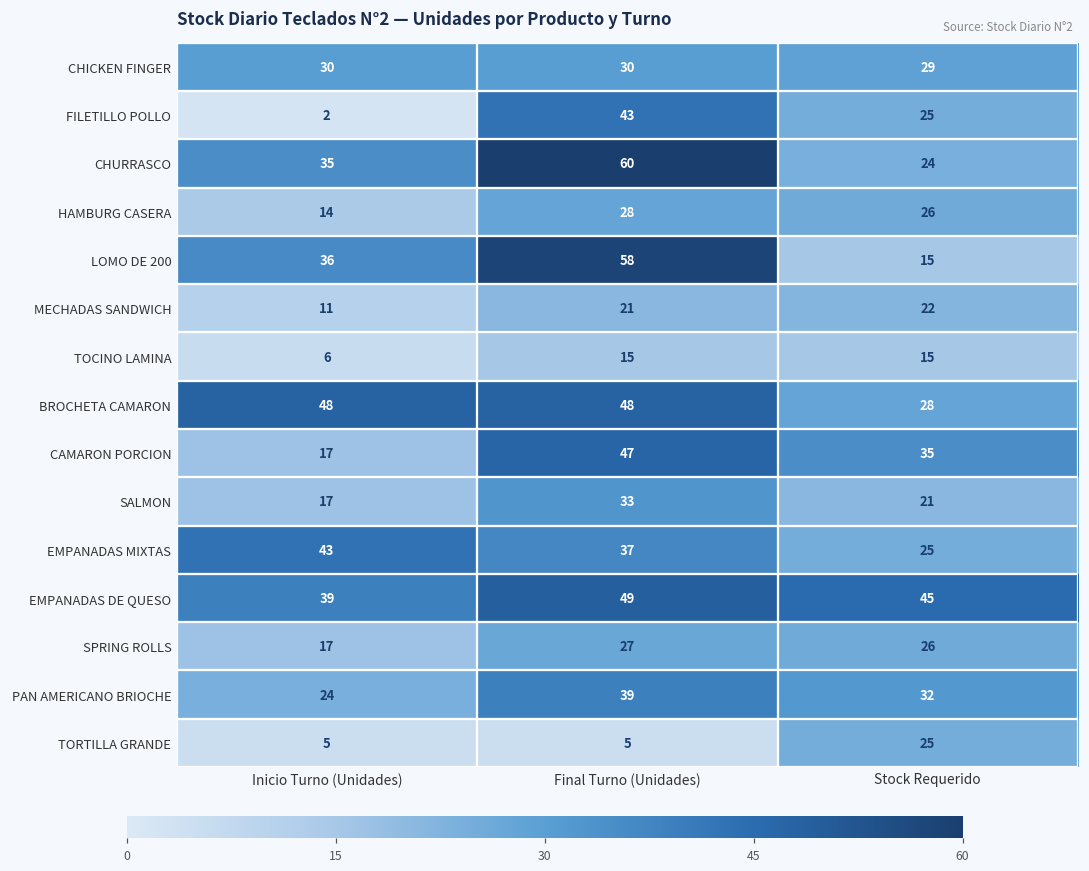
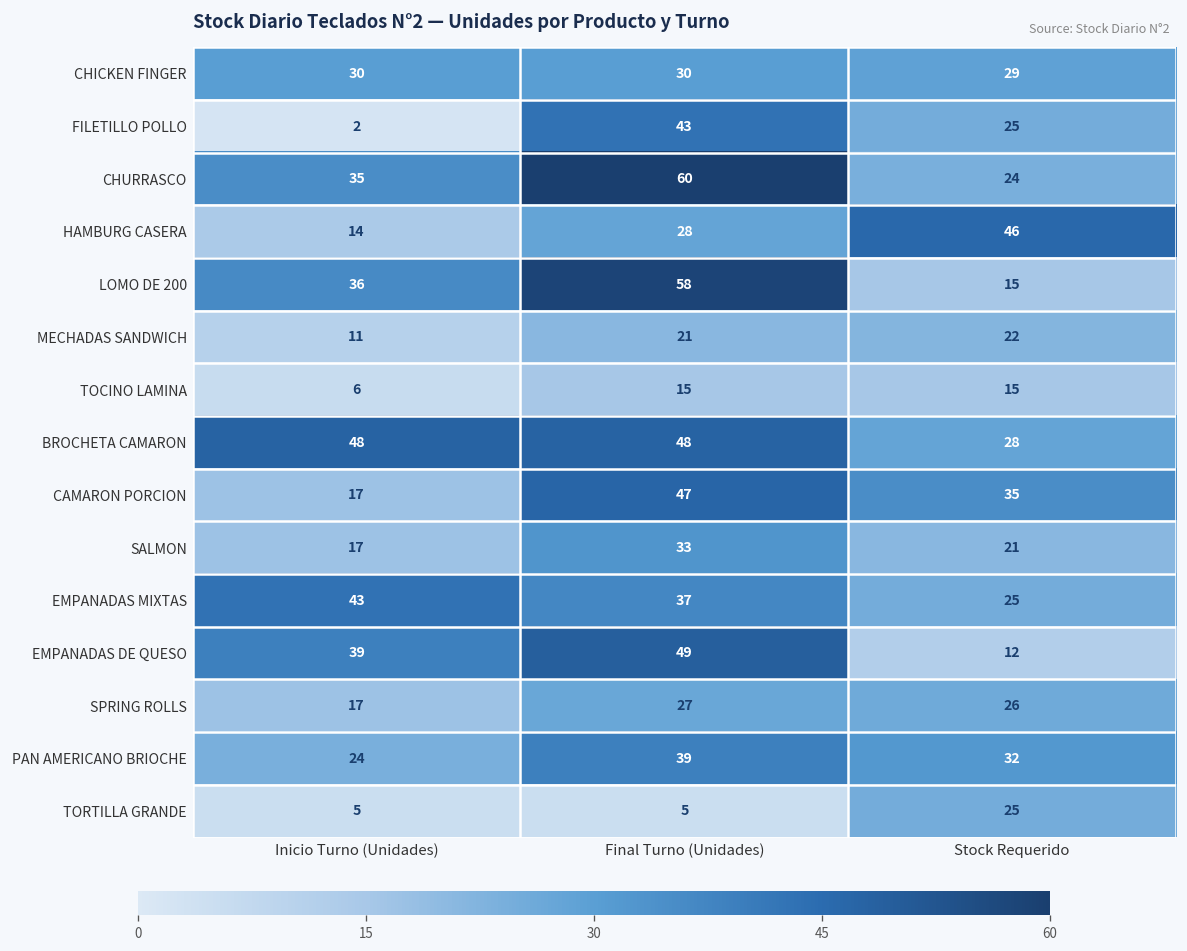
  {
    "CHICKEN FINGER": {
      "Inicio Turno (Unidades)": 30,
      "Final Turno (Unidades)": 30,
      "Stock Requerido": 29
    },
    "FILETILLO POLLO": {
      "Inicio Turno (Unidades)": 2,
      "Final Turno (Unidades)": 43,
      "Stock Requerido": 25
    },
    "CHURRASCO": {
      "Inicio Turno (Unidades)": 35,
      "Final Turno (Unidades)": 60,
      "Stock Requerido": 24
    },
    "HAMBURG CASERA": {
      "Inicio Turno (Unidades)": 14,
      "Final Turno (Unidades)": 28,
-     "Stock Requerido": 26
+     "Stock Requerido": 46
    },
    "LOMO DE 200": {
      "Inicio Turno (Unidades)": 36,
      "Final Turno (Unidades)": 58,
      "Stock Requerido": 15
    },
    "MECHADAS SANDWICH": {
      "Inicio Turno (Unidades)": 11,
      "Final Turno (Unidades)": 21,
      "Stock Requerido": 22
    },
    "TOCINO LAMINA": {
      "Inicio Turno (Unidades)": 6,
      "Final Turno (Unidades)": 15,
      "Stock Requerido": 15
    },
    "BROCHETA CAMARON": {
      "Inicio Turno (Unidades)": 48,
      "Final Turno (Unidades)": 48,
      "Stock Requerido": 28
    },
    "CAMARON PORCION": {
      "Inicio Turno (Unidades)": 17,
      "Final Turno (Unidades)": 47,
      "Stock Requerido": 35
    },
    "SALMON": {
      "Inicio Turno (Unidades)": 17,
      "Final Turno (Unidades)": 33,
      "Stock Requerido": 21
    },
    "EMPANADAS MIXTAS": {
      "Inicio Turno (Unidades)": 43,
      "Final Turno (Unidades)": 37,
      "Stock Requerido": 25
    },
    "EMPANADAS DE QUESO": {
      "Inicio Turno (Unidades)": 39,
      "Final Turno (Unidades)": 49,
-     "Stock Requerido": 45
+     "Stock Requerido": 12
    },
    "SPRING ROLLS": {
      "Inicio Turno (Unidades)": 17,
      "Final Turno (Unidades)": 27,
      "Stock Requerido": 26
    },
    "PAN AMERICANO BRIOCHE": {
      "Inicio Turno (Unidades)": 24,
      "Final Turno (Unidades)": 39,
      "Stock Requerido": 32
    },
    "TORTILLA GRANDE": {
      "Inicio Turno (Unidades)": 5,
      "Final Turno (Unidades)": 5,
      "Stock Requerido": 25
    }
  }
